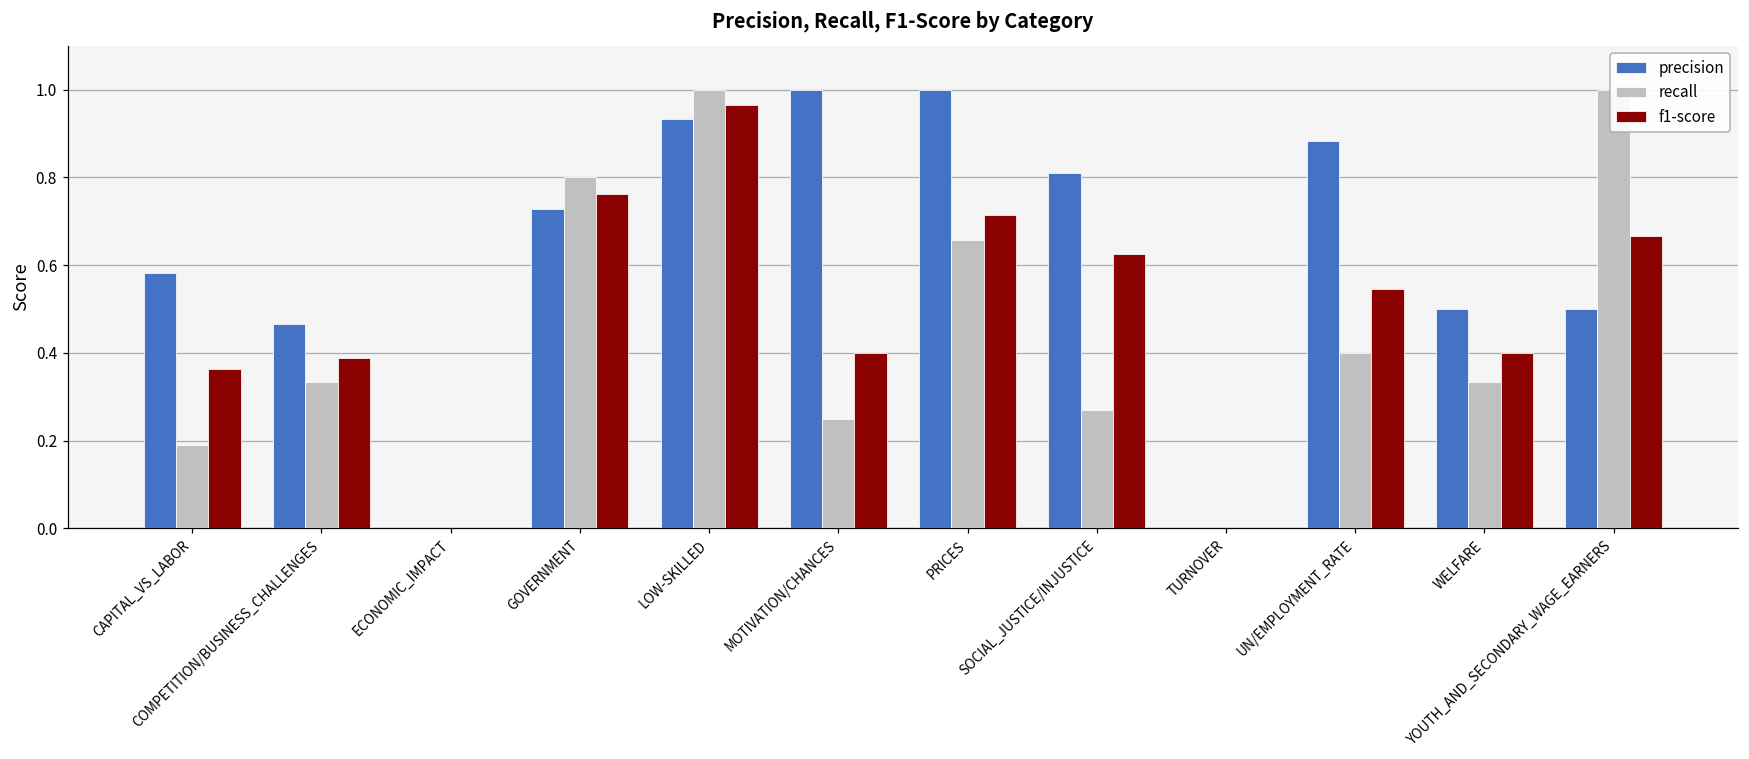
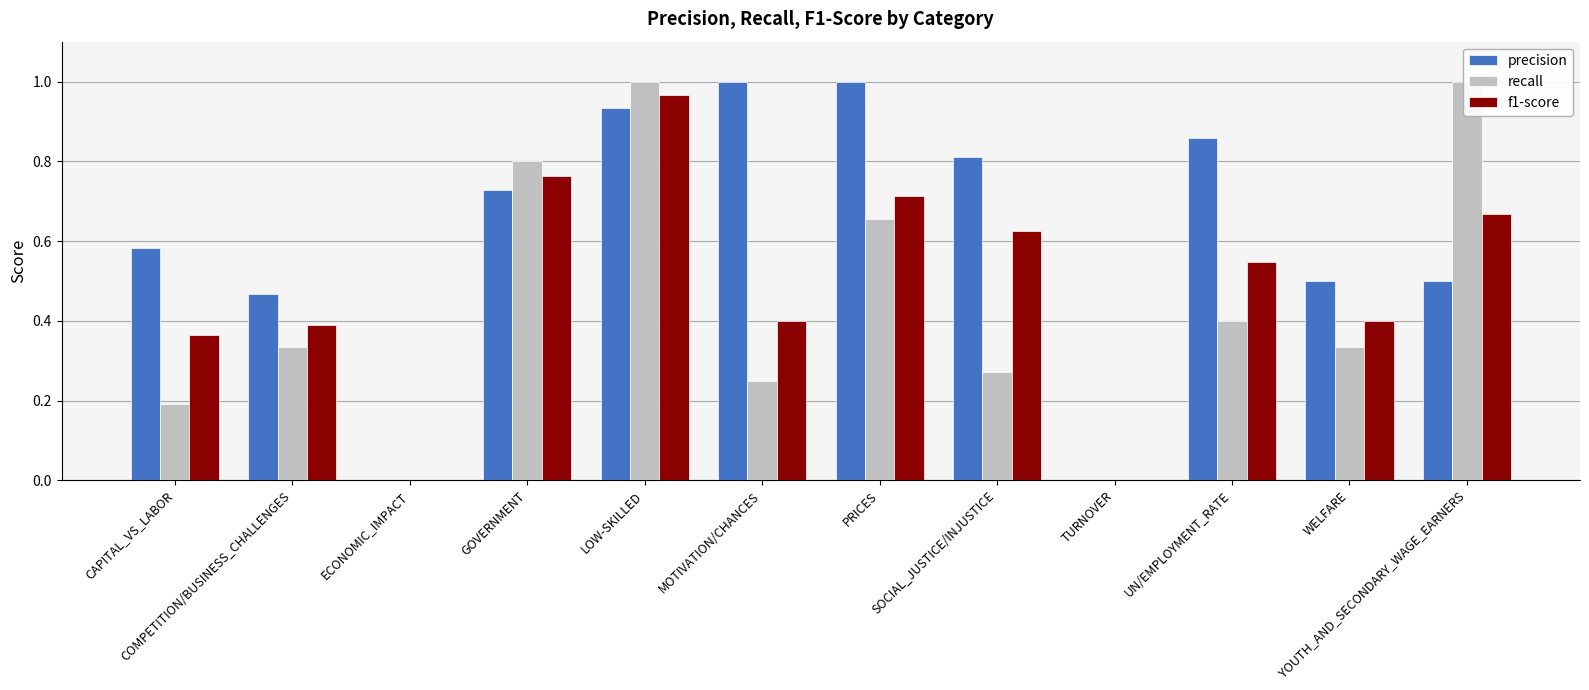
  {
    "precision": {
      "CAPITAL_VS_LABOR": 0.58,
      "COMPETITION/BUSINESS_CHALLENGES": 0.47,
      "ECONOMIC_IMPACT": 0.00,
      "GOVERNMENT": 0.73,
      "LOW-SKILLED": 0.93,
      "MOTIVATION/CHANCES": 1.00,
      "PRICES": 1.00,
      "SOCIAL_JUSTICE/INJUSTICE": 0.81,
      "TURNOVER": 0.00,
-     "UN/EMPLOYMENT_RATE": 0.88,
+     "UN/EMPLOYMENT_RATE": 0.86,
      "WELFARE": 0.50,
      "YOUTH_AND_SECONDARY_WAGE_EARNERS": 0.50
    },
    "recall": {
      "CAPITAL_VS_LABOR": 0.19,
      "COMPETITION/BUSINESS_CHALLENGES": 0.33,
      "ECONOMIC_IMPACT": 0.00,
      "GOVERNMENT": 0.80,
      "LOW-SKILLED": 1.00,
      "MOTIVATION/CHANCES": 0.25,
      "PRICES": 0.66,
      "SOCIAL_JUSTICE/INJUSTICE": 0.27,
      "TURNOVER": 0.00,
      "UN/EMPLOYMENT_RATE": 0.40,
      "WELFARE": 0.33
    },
    "f1-score": {
      "CAPITAL_VS_LABOR": 0.36,
      "COMPETITION/BUSINESS_CHALLENGES": 0.39,
      "ECONOMIC_IMPACT": 0.00,
      "GOVERNMENT": 0.76,
      "LOW-SKILLED": 0.97,
      "MOTIVATION/CHANCES": 0.40,
      "PRICES": 0.71,
      "SOCIAL_JUSTICE/INJUSTICE": 0.63,
      "TURNOVER": 0.00,
      "UN/EMPLOYMENT_RATE": 0.55,
      "WELFARE": 0.40,
      "YOUTH_AND_SECONDARY_WAGE_EARNERS": 0.67
    }
  }
